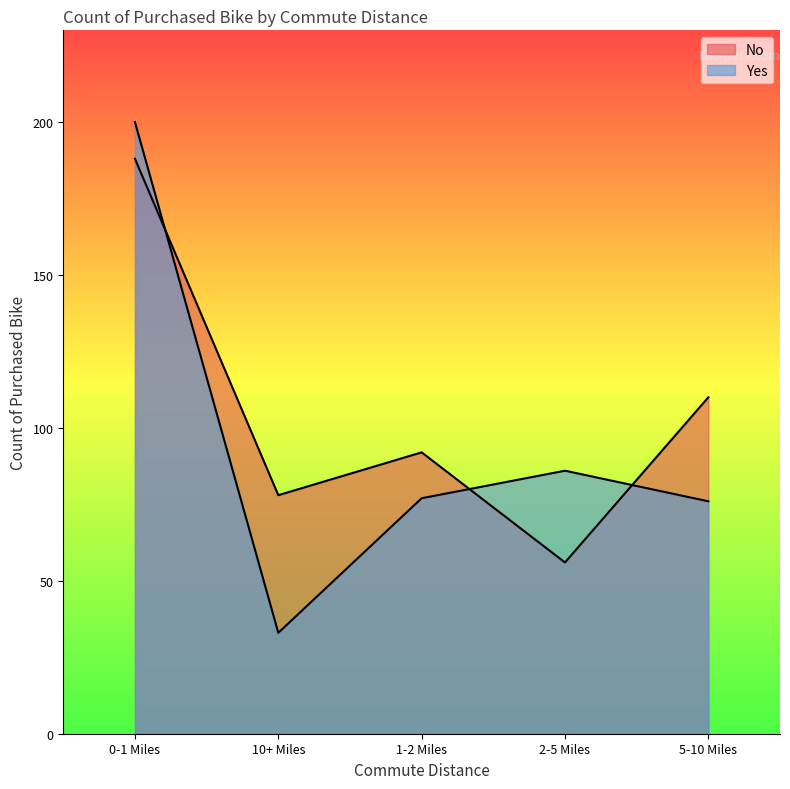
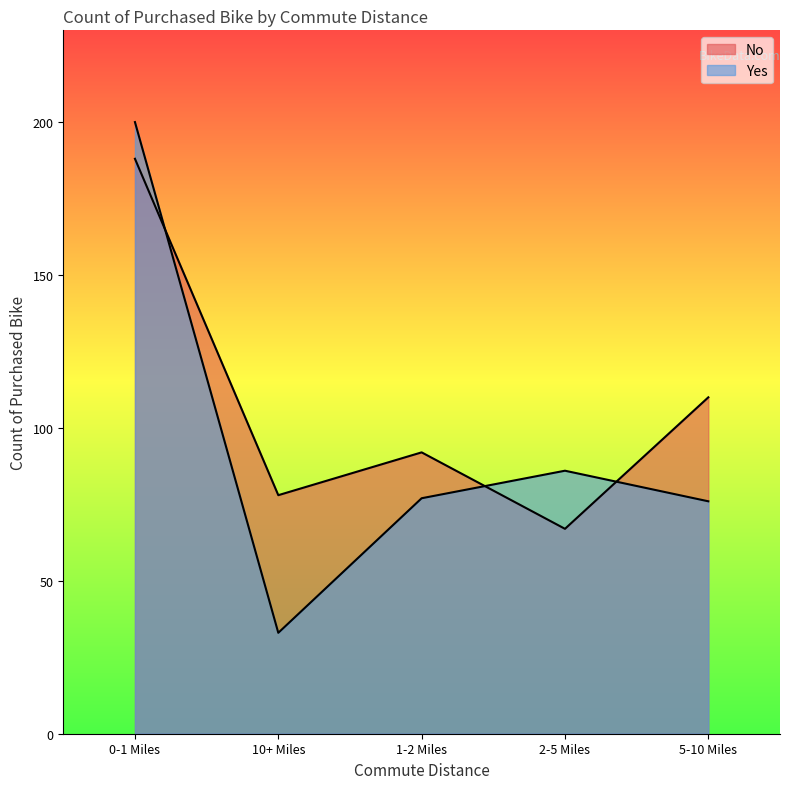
  {
    "No": {
      "0-1 Miles": 188,
      "10+ Miles": 78,
      "1-2 Miles": 92,
-     "2-5 Miles": 56,
+     "2-5 Miles": 67,
      "5-10 Miles": 110
    },
    "Yes": {
      "0-1 Miles": 200,
      "10+ Miles": 33,
      "1-2 Miles": 77,
      "2-5 Miles": 86,
      "5-10 Miles": 76
    }
  }
